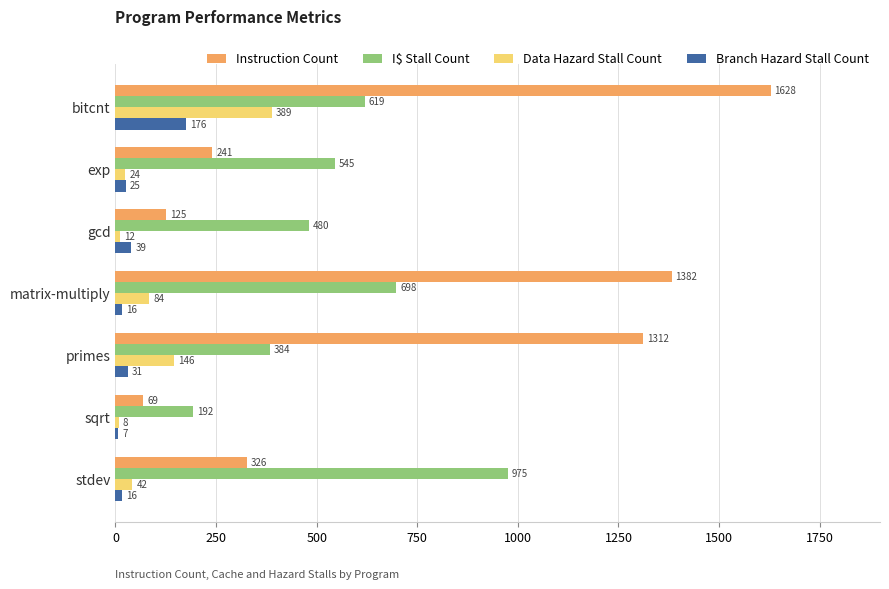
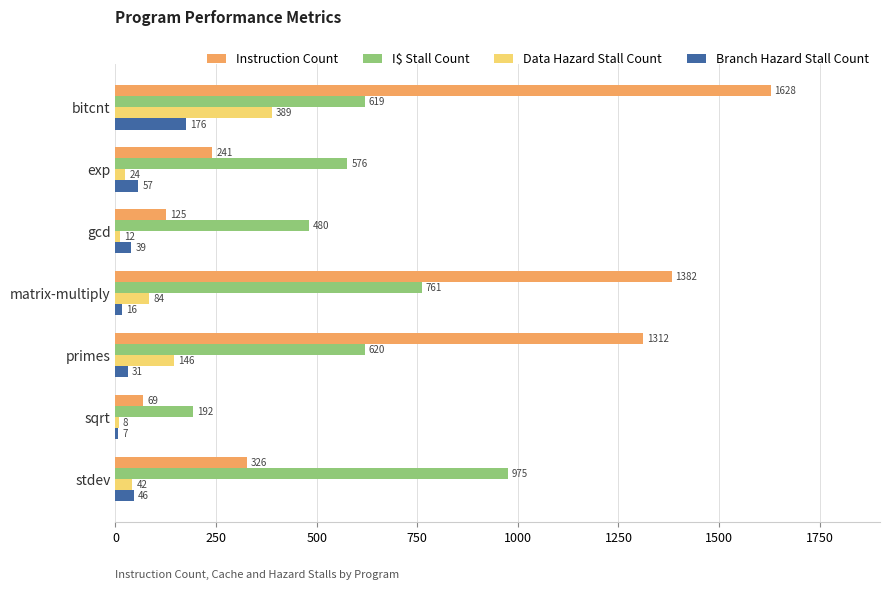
  {
    "I$ Stall Count": {
      "bitcnt": 619,
-     "exp": 545,
+     "exp": 576,
      "gcd": 480,
-     "matrix-multiply": 698,
-     "primes": 384,
+     "matrix-multiply": 761,
+     "primes": 620,
      "sqrt": 192,
      "stdev": 975
    },
    "Branch Hazard Stall Count": {
      "bitcnt": 176,
-     "exp": 25,
+     "exp": 57,
      "gcd": 39,
      "matrix-multiply": 16,
      "primes": 31,
      "sqrt": 7,
-     "stdev": 16
+     "stdev": 46
    }
  }
